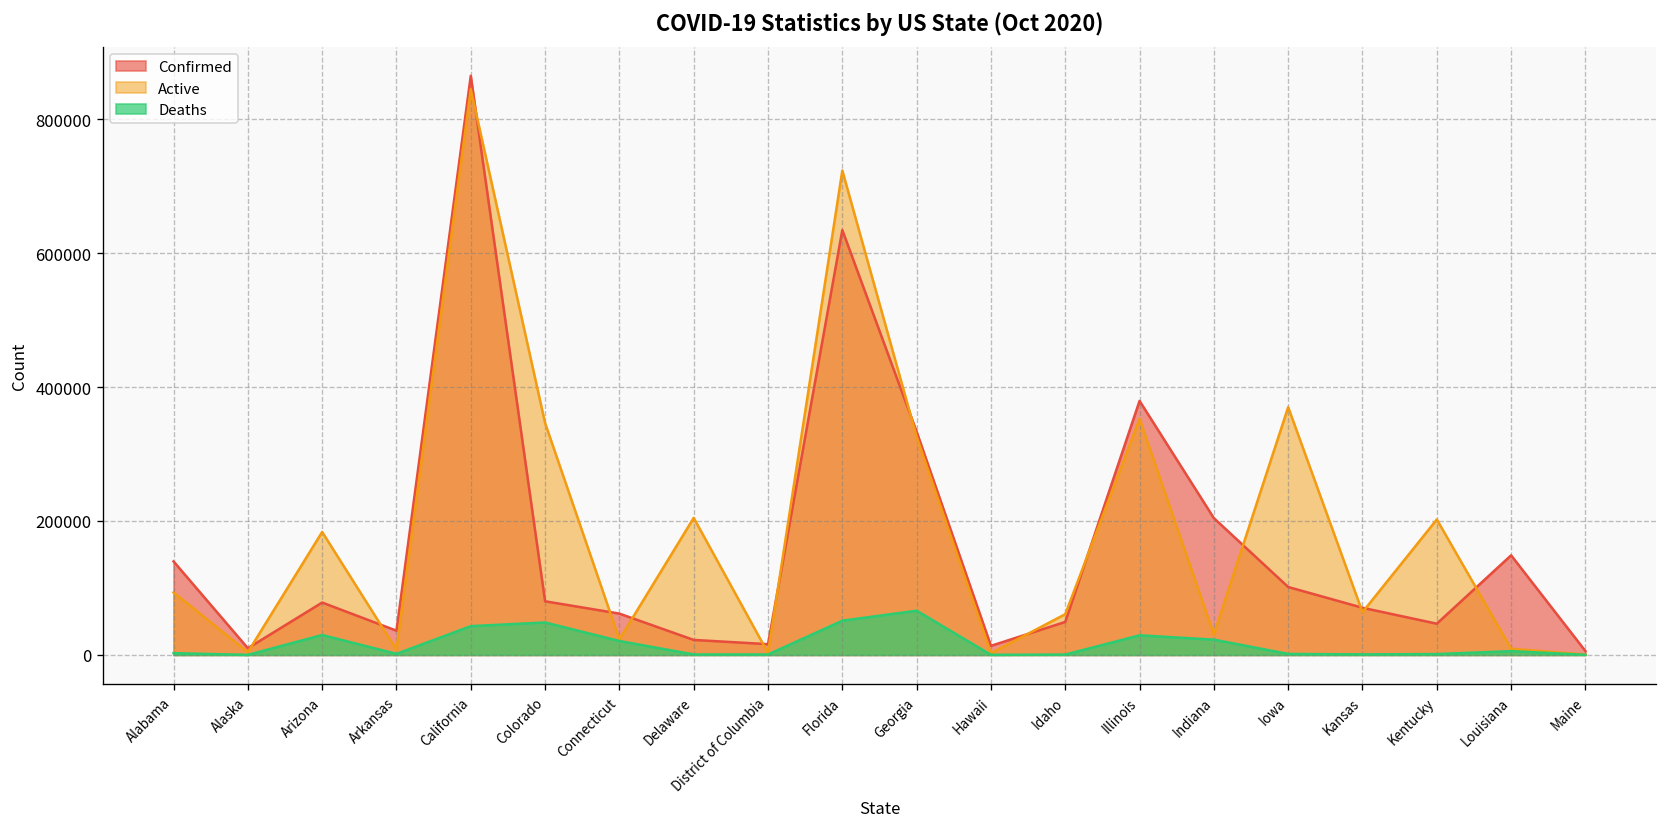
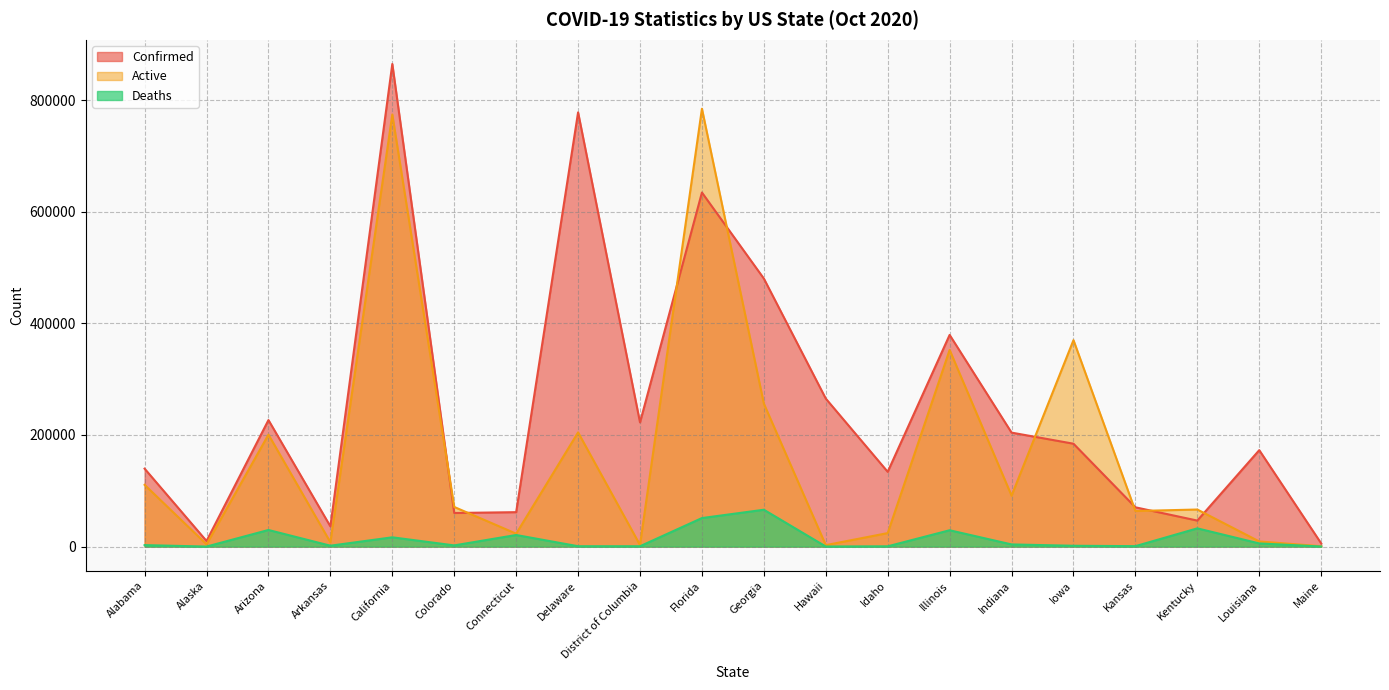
  {
    "Confirmed": {
      "Alabama": 140000,
      "Alaska": 10000,
-     "Arizona": 80000,
+     "Arizona": 230000,
      "Arkansas": 40000,
      "California": 860000,
-     "Colorado": 80000,
+     "Colorado": 60000,
      "Connecticut": 60000,
-     "Delaware": 20000,
-     "District of Columbia": 20000,
+     "Delaware": 780000,
+     "District of Columbia": 220000,
      "Florida": 630000,
-     "Georgia": 330000,
-     "Hawaii": 10000,
-     "Idaho": 50000,
+     "Georgia": 480000,
+     "Hawaii": 270000,
+     "Idaho": 130000,
      "Illinois": 380000,
      "Indiana": 200000,
-     "Iowa": 100000,
+     "Iowa": 180000,
      "Kansas": 70000,
      "Kentucky": 50000,
-     "Louisiana": 150000,
+     "Louisiana": 170000,
      "Maine": 10000
    },
    "Active": {
-     "Alabama": 90000,
-     "Arizona": 180000,
+     "Alabama": 110000,
+     "Arizona": 200000,
      "Arkansas": 10000,
-     "California": 840000,
-     "Colorado": 350000,
+     "California": 770000,
+     "Colorado": 70000,
      "Delaware": 200000,
-     "Florida": 720000,
-     "Georgia": 330000,
-     "Idaho": 60000,
+     "Florida": 780000,
+     "Georgia": 260000,
+     "Idaho": 20000,
      "Illinois": 350000,
-     "Indiana": 30000,
+     "Indiana": 90000,
      "Iowa": 370000,
      "Kansas": 60000,
-     "Kentucky": 200000
+     "Kentucky": 70000
    },
    "Deaths": {
      "Alabama": 0,
      "Arizona": 30000,
      "Arkansas": 0,
-     "California": 40000,
-     "Colorado": 50000,
+     "California": 20000,
+     "Colorado": 0,
      "Delaware": 0,
      "Florida": 50000,
      "Georgia": 70000,
      "Idaho": 0,
      "Illinois": 30000,
-     "Indiana": 20000,
+     "Indiana": 0,
      "Iowa": 0,
      "Kansas": 0,
-     "Kentucky": 0
+     "Kentucky": 30000
    }
  }
